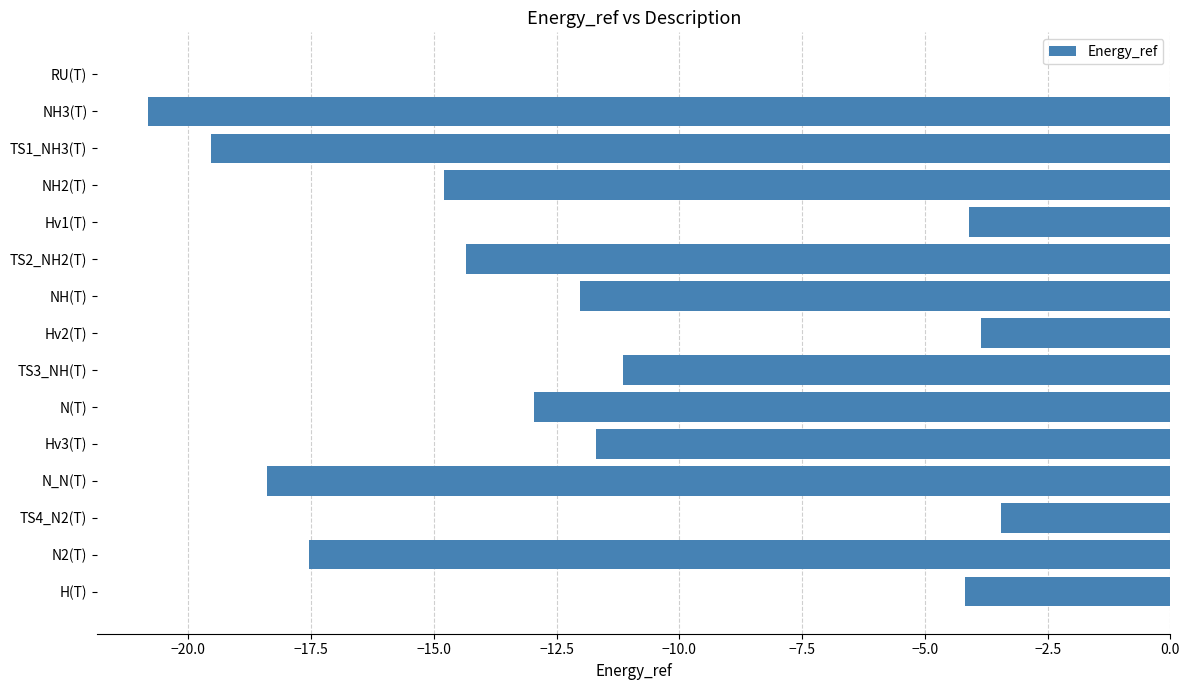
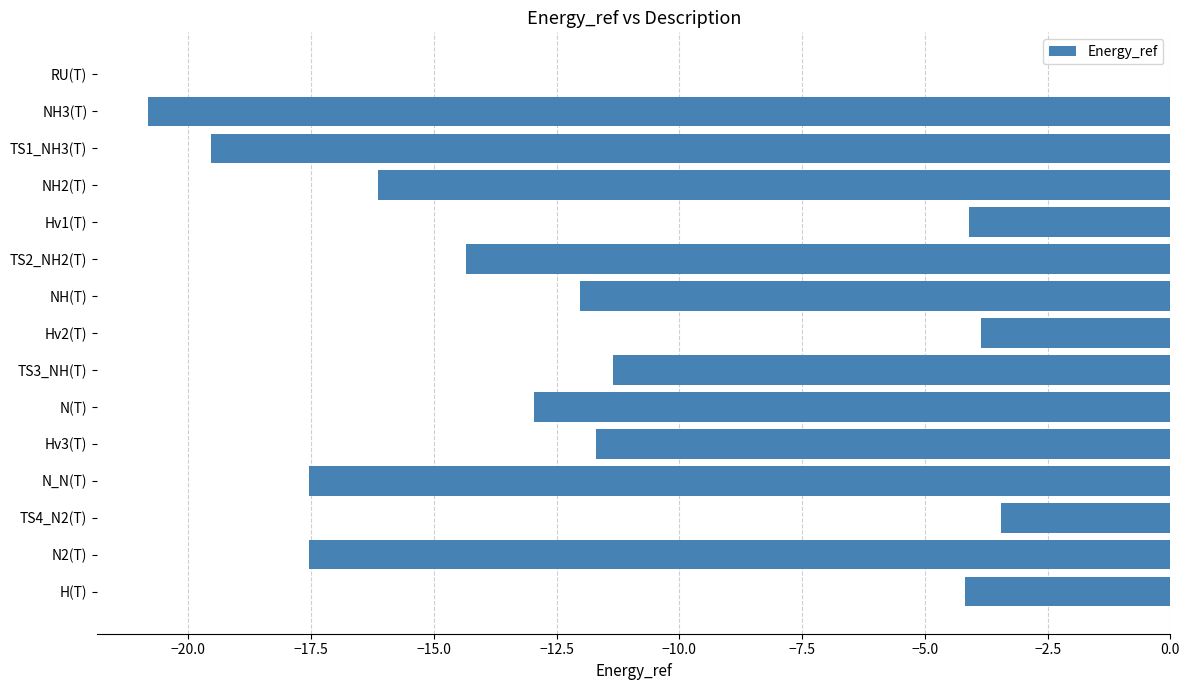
  {
    "RU(T)": 0.0,
    "NH3(T)": -20.8,
    "TS1_NH3(T)": -19.5,
-   "NH2(T)": -14.8,
+   "NH2(T)": -16.1,
    "Hv1(T)": -4.1,
    "TS2_NH2(T)": -14.3,
    "NH(T)": -12.0,
    "Hv2(T)": -3.9,
-   "TS3_NH(T)": -11.1,
+   "TS3_NH(T)": -11.4,
    "N(T)": -13.0,
    "Hv3(T)": -11.7,
-   "N_N(T)": -18.4,
+   "N_N(T)": -17.5,
    "TS4_N2(T)": -3.4,
    "N2(T)": -17.5,
    "H(T)": -4.2
  }
